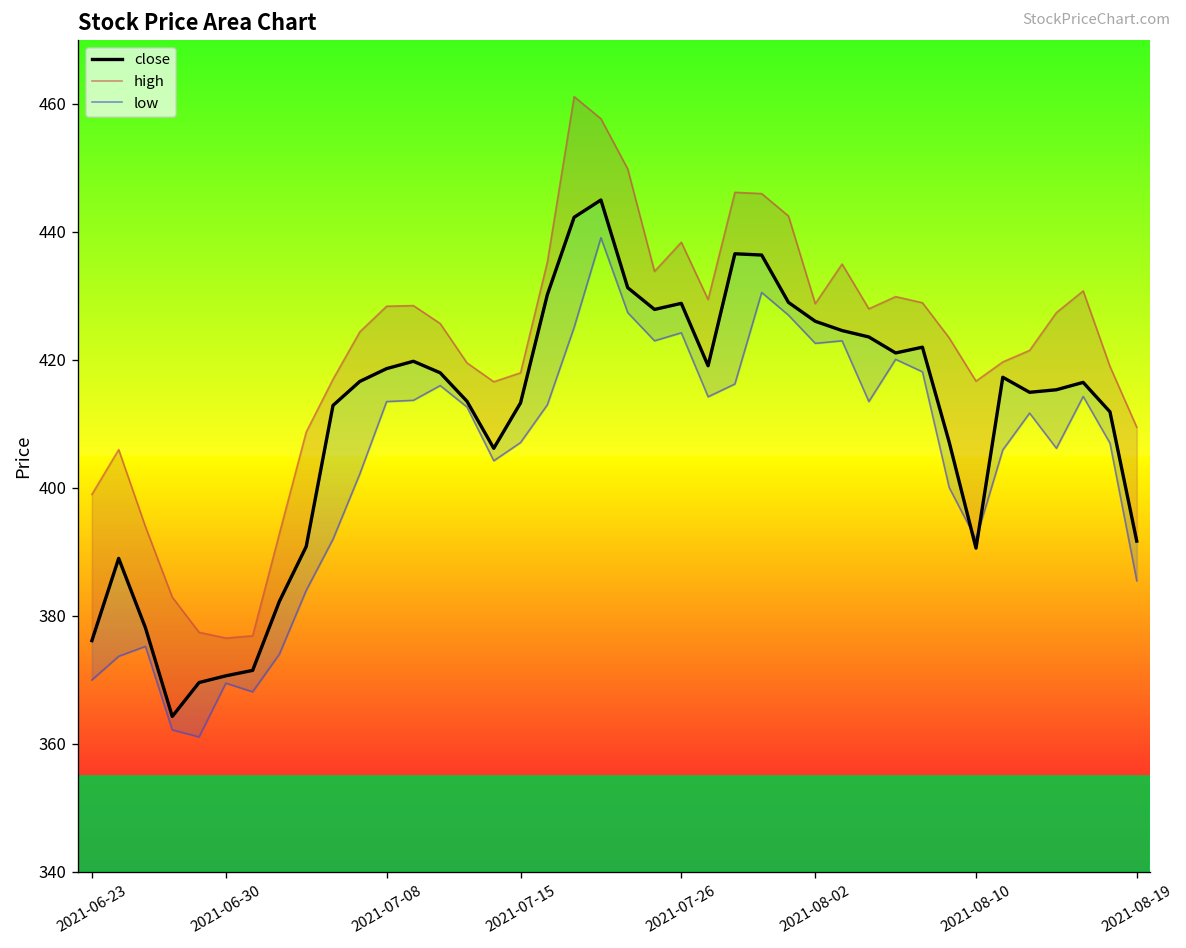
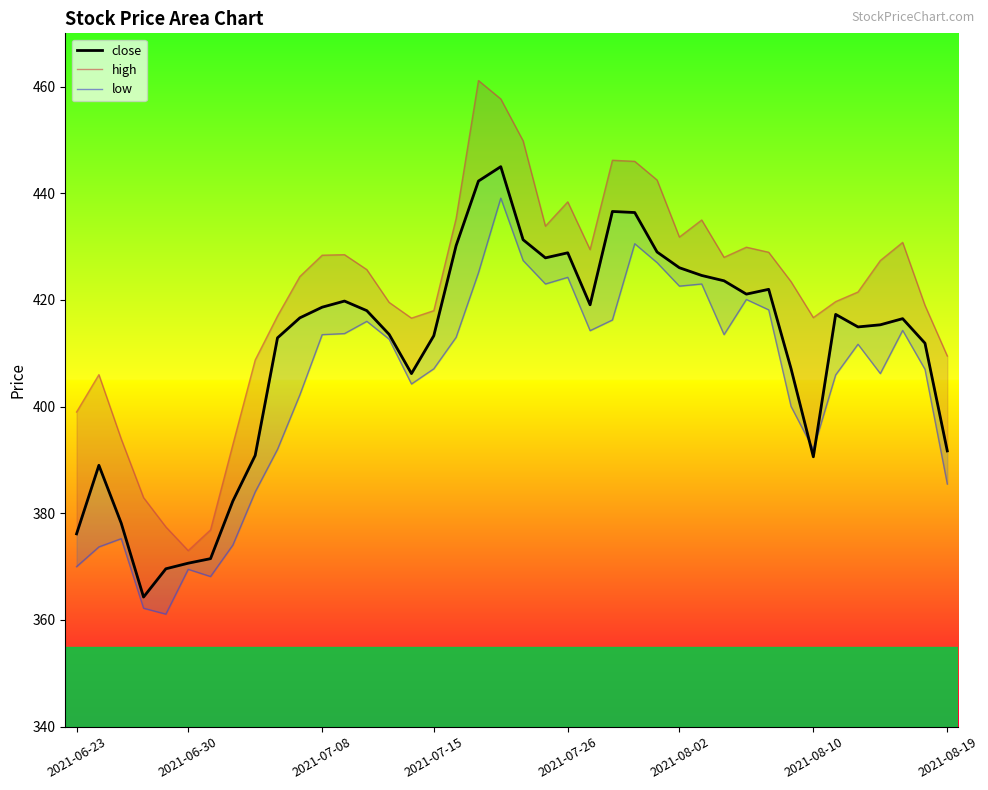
  {
    "close": {
      "2021-08-10": 391
    },
    "high": {
      "2021-06-23": 399,
-     "2021-06-30": 377,
+     "2021-06-30": 373,
      "2021-07-08": 428,
      "2021-07-15": 418,
      "2021-07-26": 438,
-     "2021-08-02": 429,
+     "2021-08-02": 432,
      "2021-08-10": 417,
      "2021-08-19": 410
    }
  }
